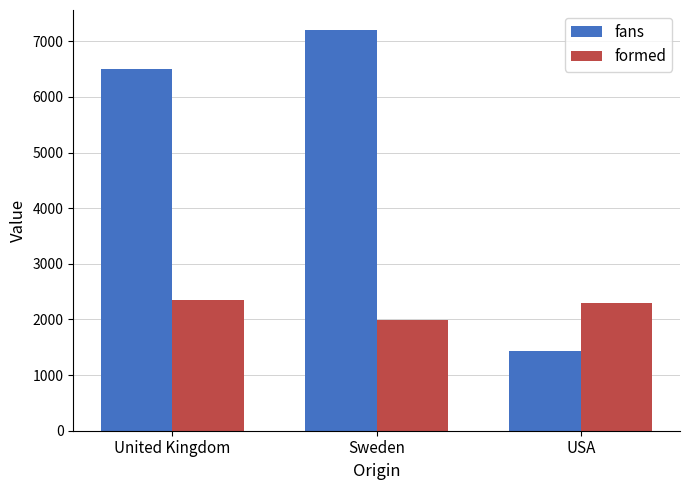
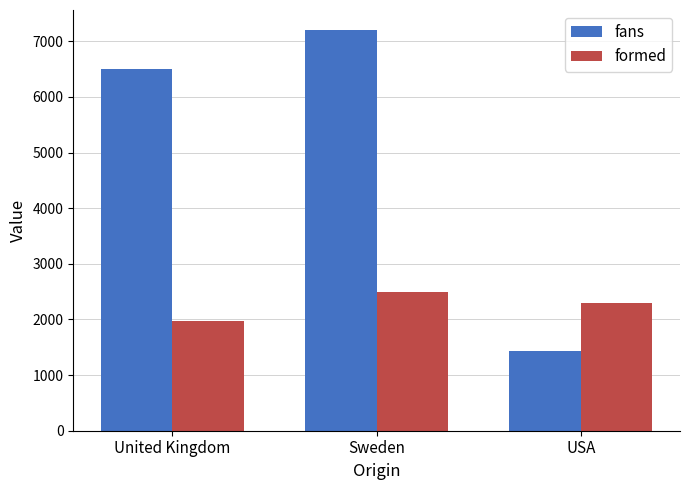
  {
    "fans": {
      "United Kingdom": 6500,
      "Sweden": 7200,
      "USA": 1400
    },
    "formed": {
-     "United Kingdom": 2400,
-     "Sweden": 2000,
+     "United Kingdom": 2000,
+     "Sweden": 2500,
      "USA": 2300
    }
  }
